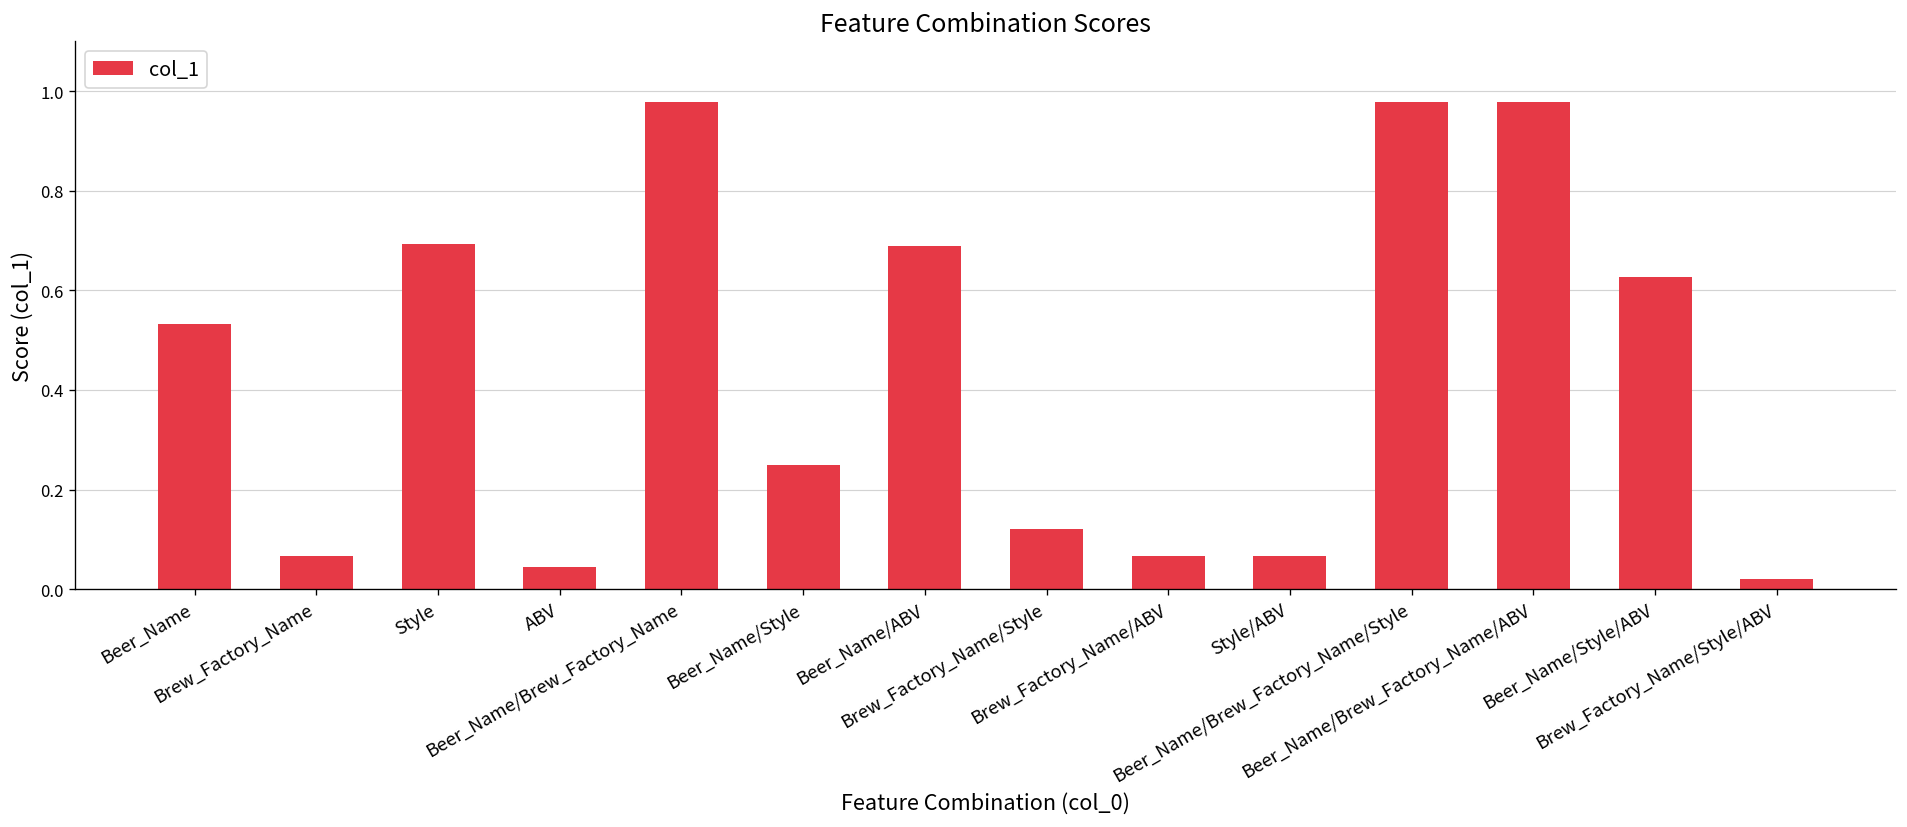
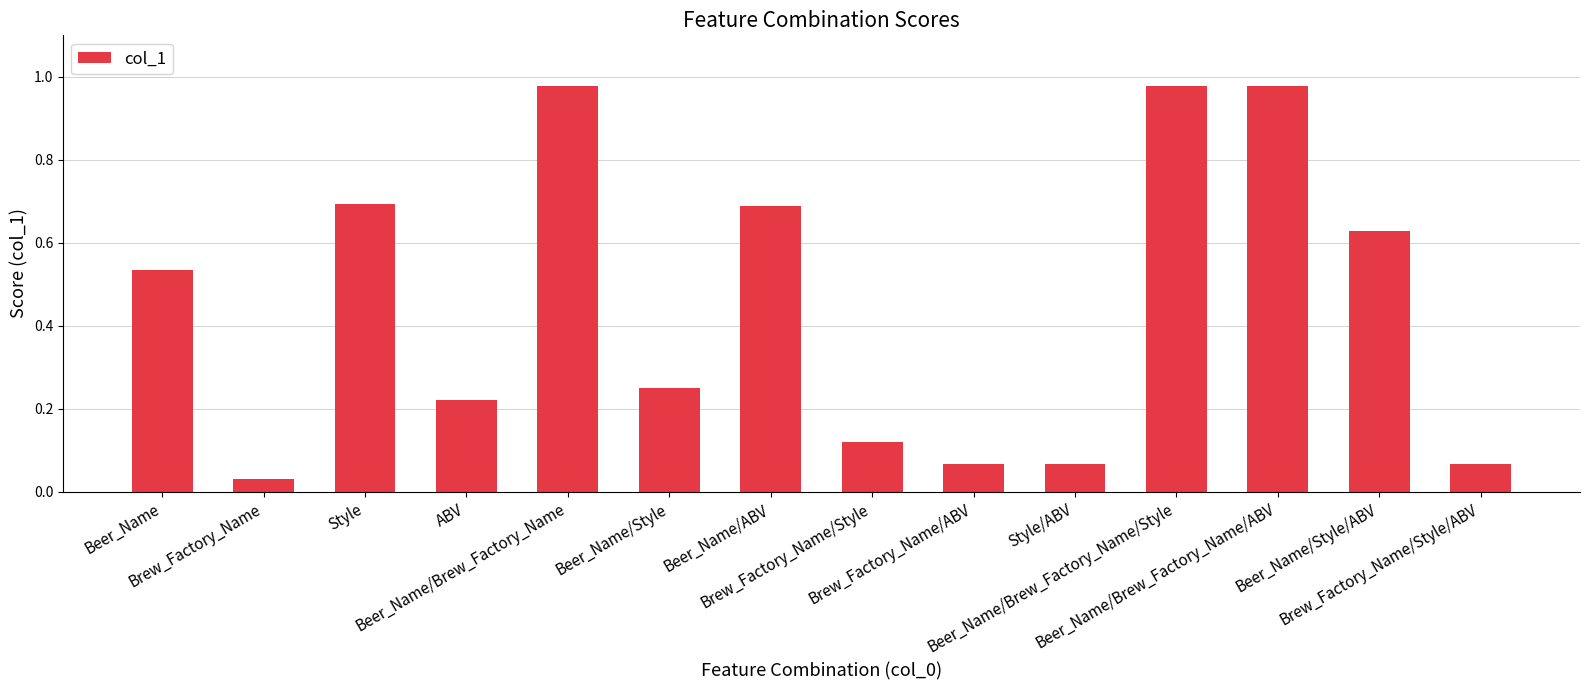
  {
    "Beer_Name": 0.53,
-   "Brew_Factory_Name": 0.07,
+   "Brew_Factory_Name": 0.03,
    "Style": 0.69,
-   "ABV": 0.04,
+   "ABV": 0.22,
    "Beer_Name/Brew_Factory_Name": 0.98,
    "Beer_Name/Style": 0.25,
    "Beer_Name/ABV": 0.69,
    "Brew_Factory_Name/Style": 0.12,
    "Brew_Factory_Name/ABV": 0.07,
    "Style/ABV": 0.07,
    "Beer_Name/Brew_Factory_Name/Style": 0.98,
    "Beer_Name/Brew_Factory_Name/ABV": 0.98,
    "Beer_Name/Style/ABV": 0.63,
-   "Brew_Factory_Name/Style/ABV": 0.02
+   "Brew_Factory_Name/Style/ABV": 0.07
  }
